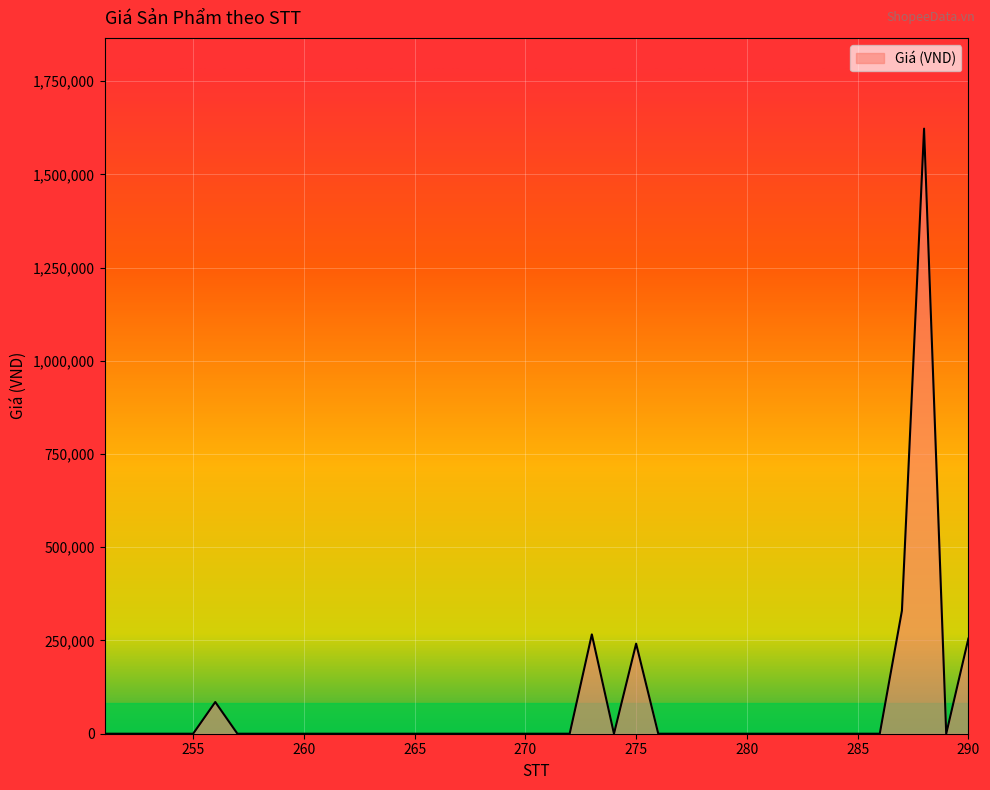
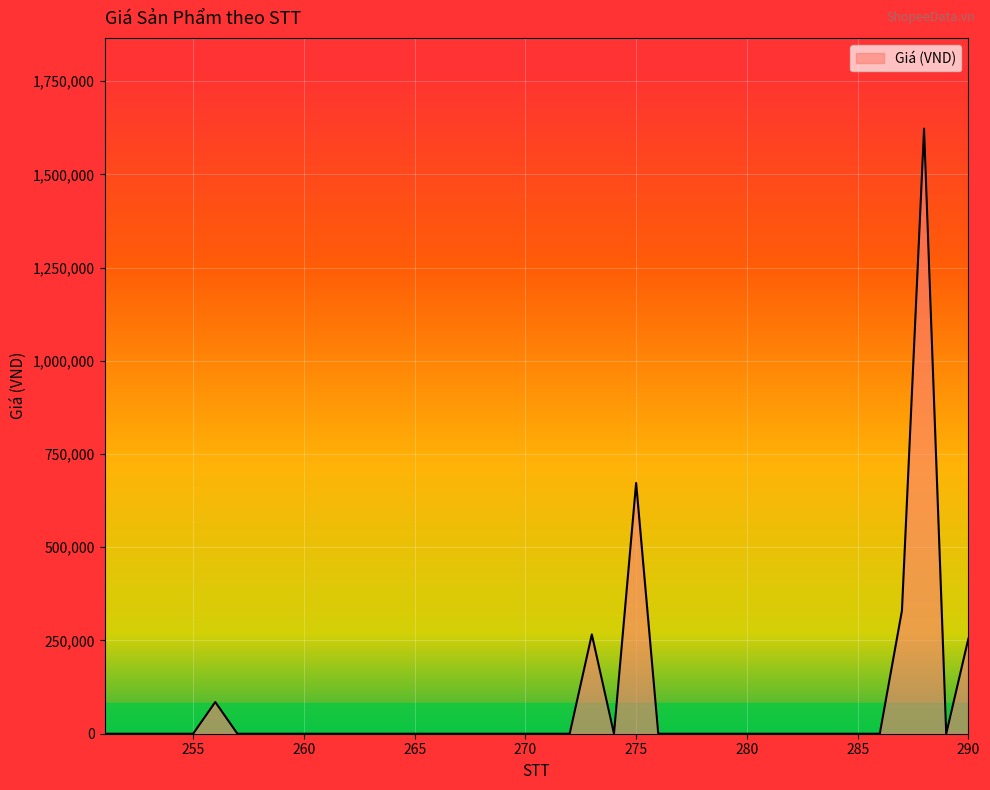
  {
-   "275": "240,000",
+   "275": "670,000",
    "290": "260,000"
  }
